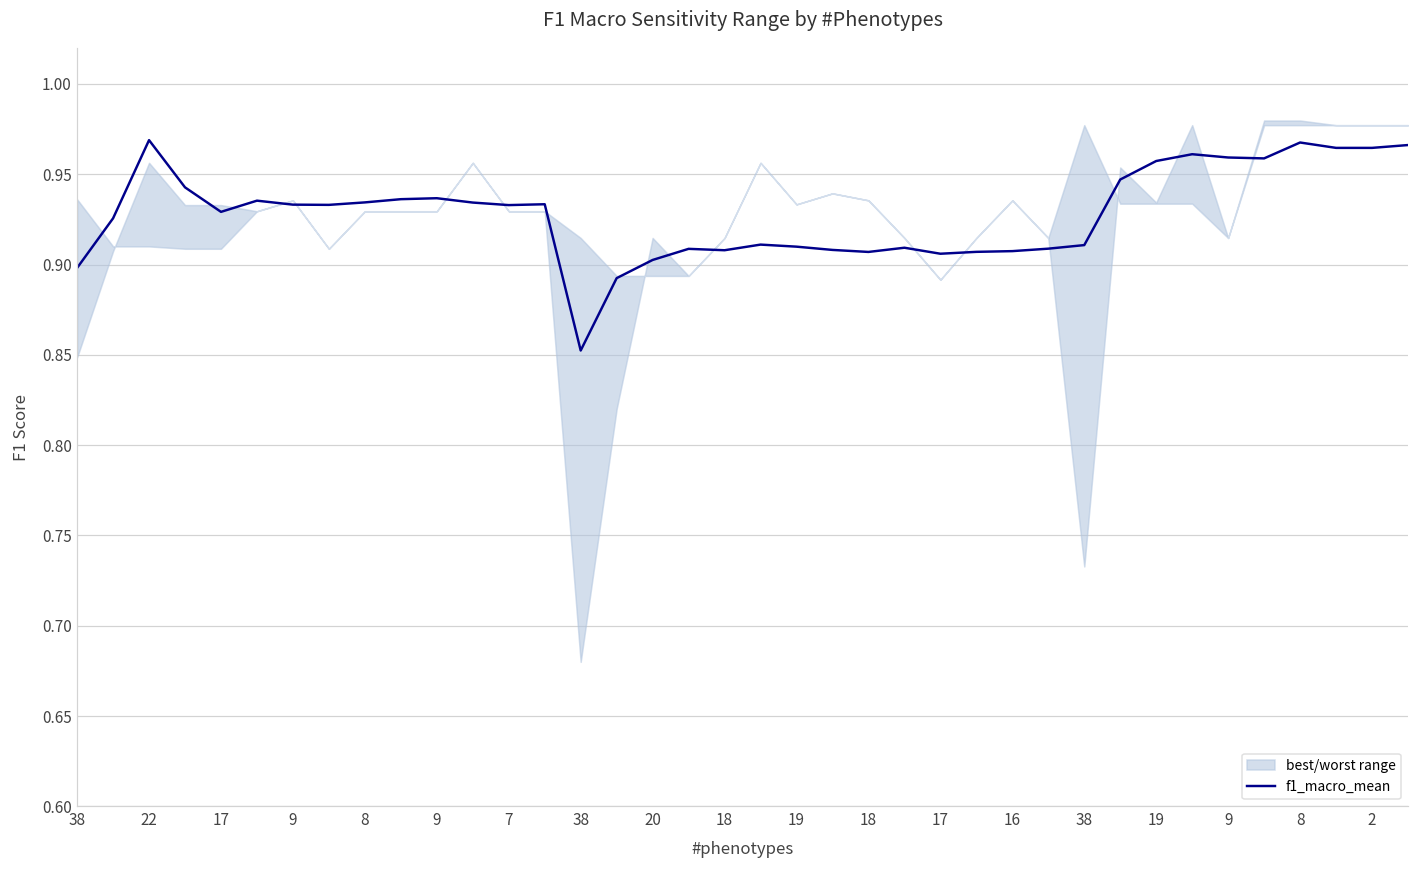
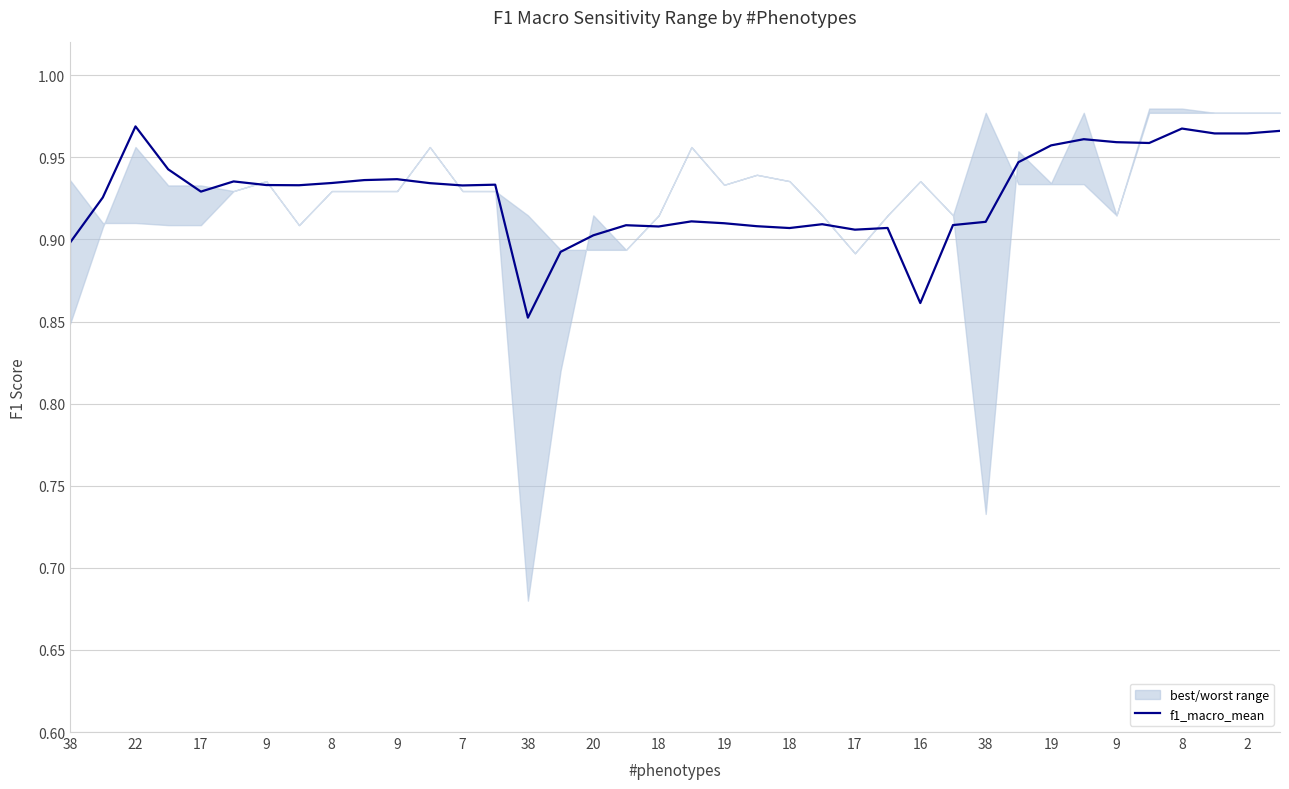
  {
    "f1_macro_mean": {
      "22": 0.969,
      "20": 0.903,
-     "16": 0.907,
+     "16": 0.861,
      "2": 0.965
    }
  }
